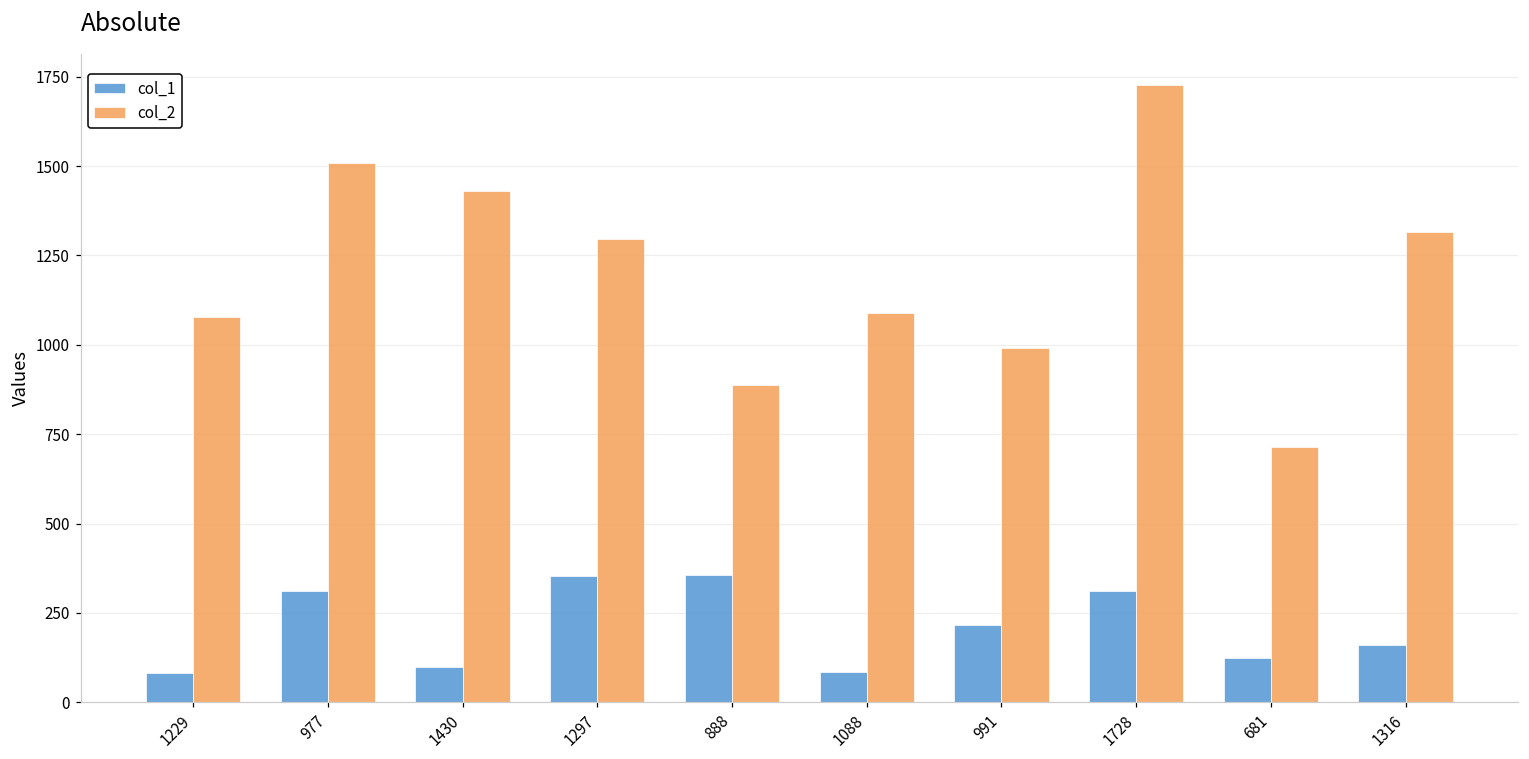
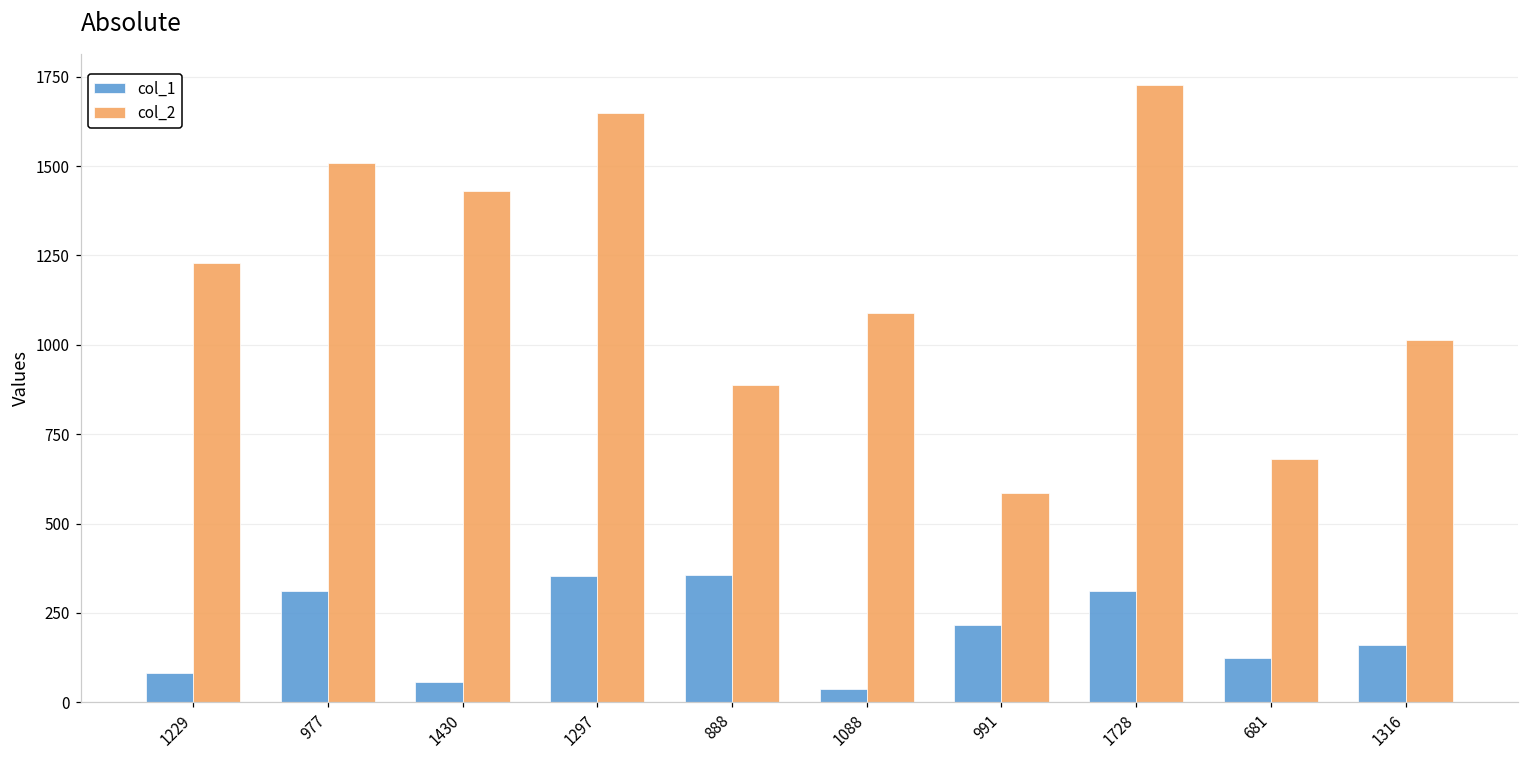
  {
    "col_1": {
      "1229": 80,
      "977": 310,
-     "1430": 100,
+     "1430": 60,
      "1297": 350,
      "888": 360,
-     "1088": 90,
+     "1088": 40,
      "991": 220,
      "1728": 310,
      "681": 120,
      "1316": 160
    },
    "col_2": {
-     "1229": 1080,
+     "1229": 1230,
      "977": 1510,
      "1430": 1430,
-     "1297": 1300,
+     "1297": 1650,
      "888": 890,
      "1088": 1090,
-     "991": 990,
+     "991": 590,
      "1728": 1730,
-     "681": 720,
-     "1316": 1320
+     "681": 680,
+     "1316": 1010
    }
  }
